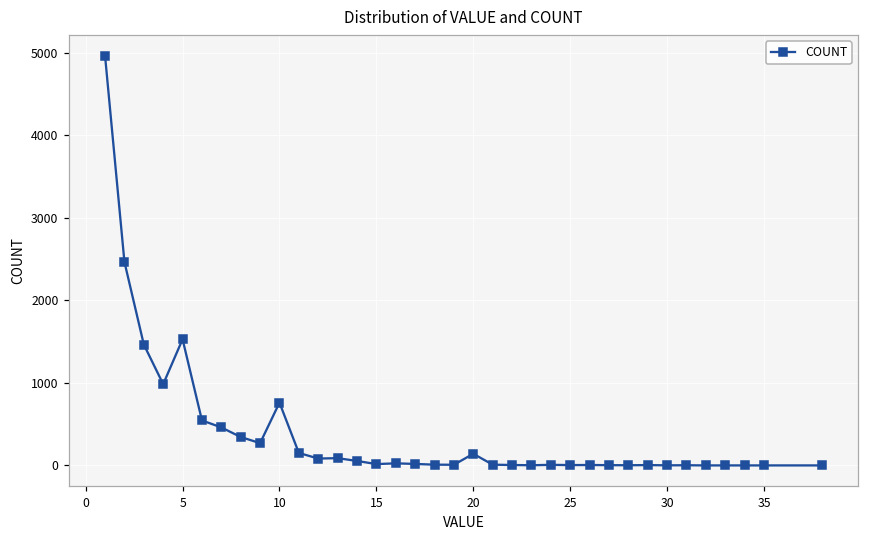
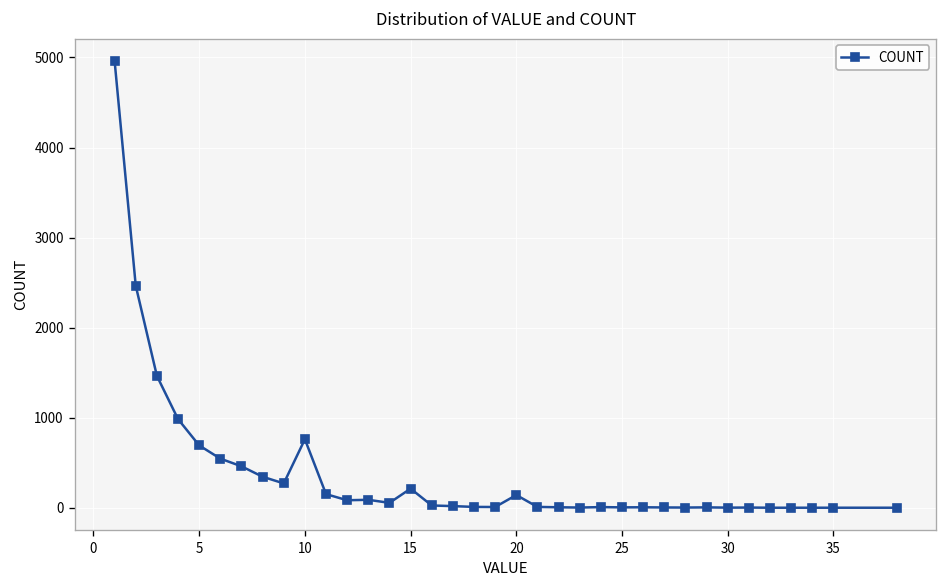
  {
-   "5": 1500,
+   "5": 700,
    "10": 800,
-   "15": 0,
+   "15": 200,
    "20": 100,
    "25": 0,
    "30": 0,
    "35": 0
  }
